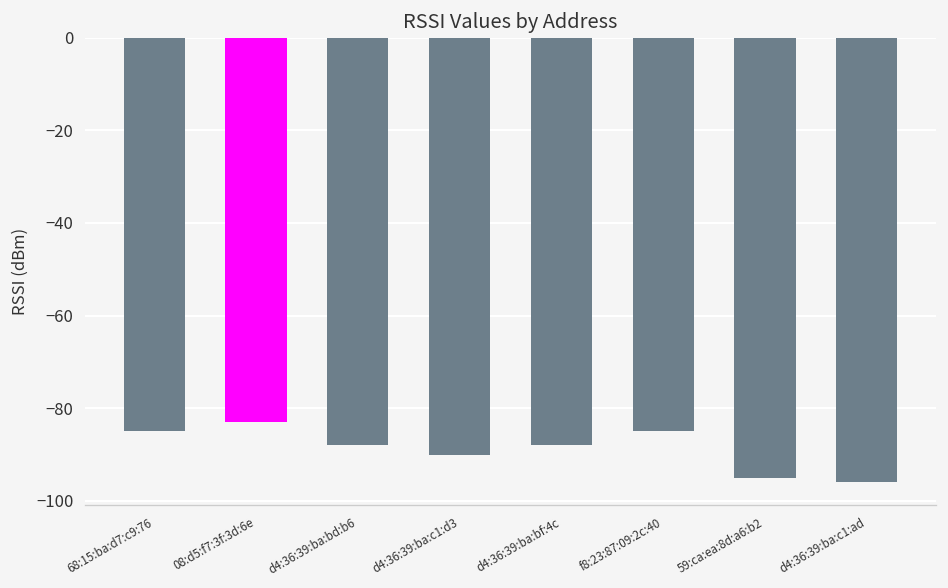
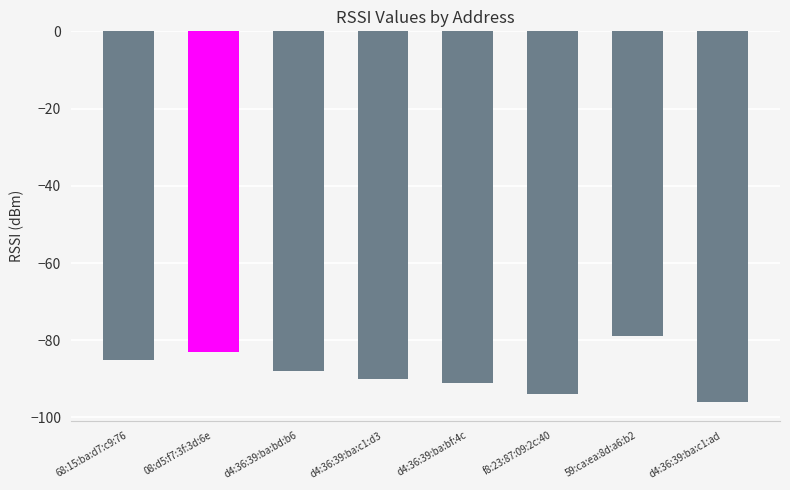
  {
    "68:15:ba:d7:c9:76": -85,
    "08:d5:f7:3f:3d:6e": -83,
    "d4:36:39:ba:bd:b6": -88,
    "d4:36:39:ba:c1:d3": -90,
-   "d4:36:39:ba:bf:4c": -88,
-   "f8:23:87:09:2c:40": -85,
-   "59:ca:ea:8d:a6:b2": -95,
+   "d4:36:39:ba:bf:4c": -91,
+   "f8:23:87:09:2c:40": -94,
+   "59:ca:ea:8d:a6:b2": -79,
    "d4:36:39:ba:c1:ad": -96
  }
